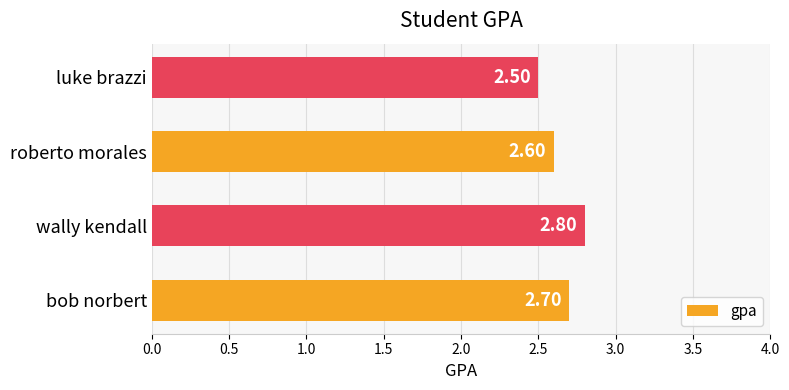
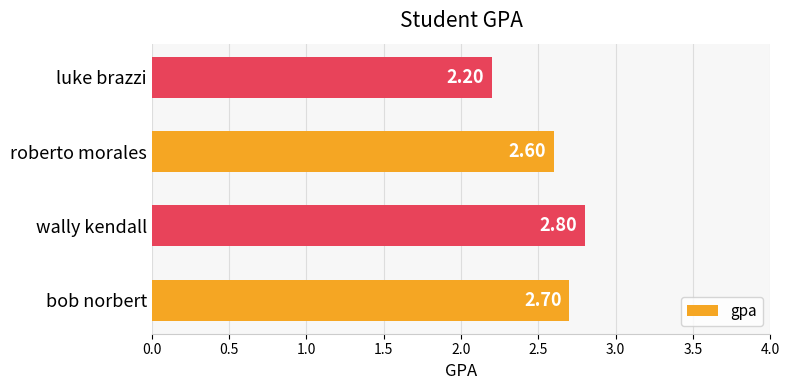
  {
-   "luke brazzi": 2.50,
+   "luke brazzi": 2.20,
    "roberto morales": 2.60,
    "wally kendall": 2.80,
    "bob norbert": 2.70
  }
